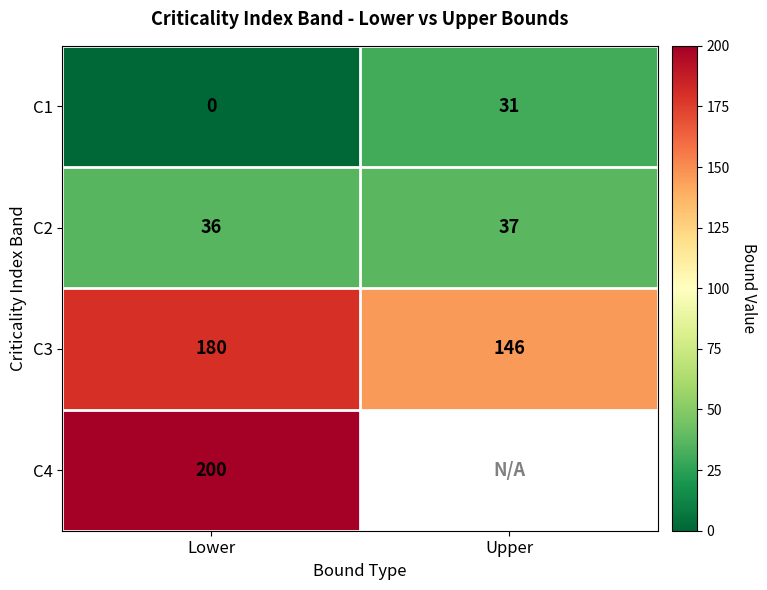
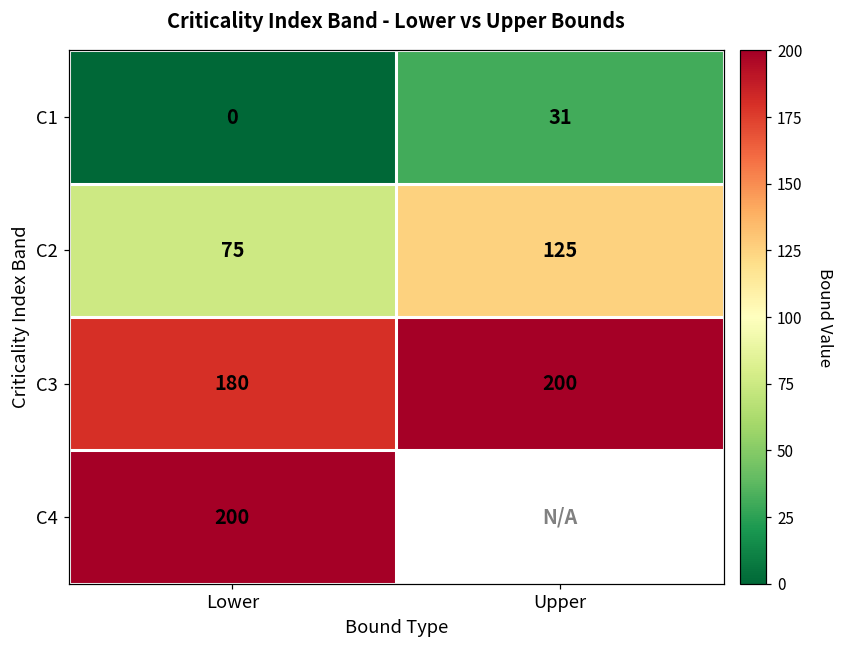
  {
    "C1": {
      "Lower": 0,
      "Upper": 31
    },
    "C2": {
-     "Lower": 36,
-     "Upper": 37
+     "Lower": 75,
+     "Upper": 125
    },
    "C3": {
      "Lower": 180,
-     "Upper": 146
+     "Upper": 200
    },
    "C4": {
      "Lower": 200
    }
  }
